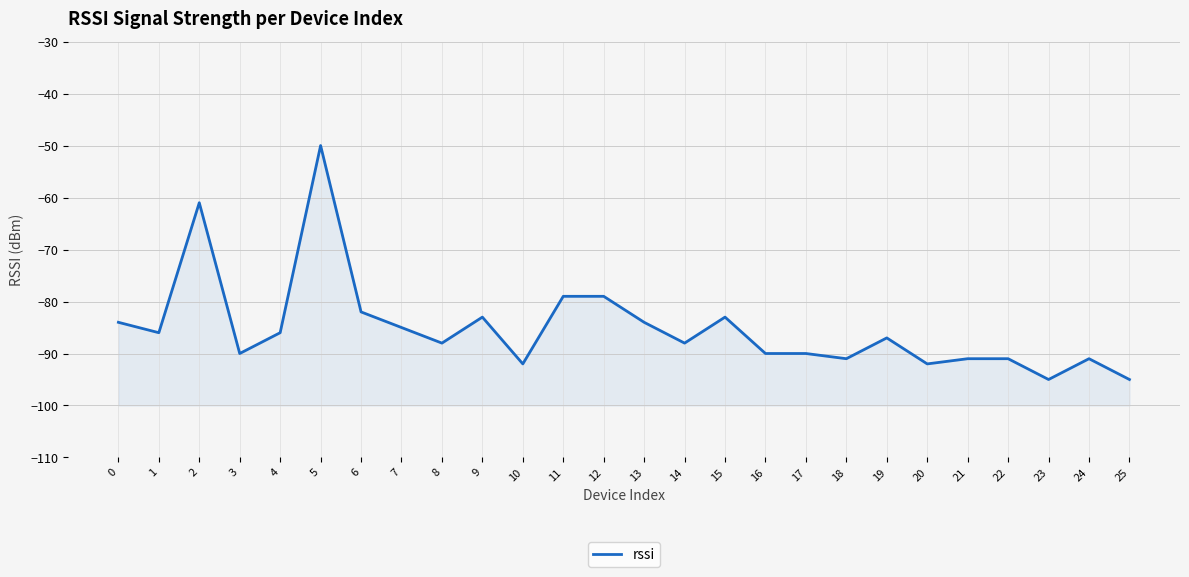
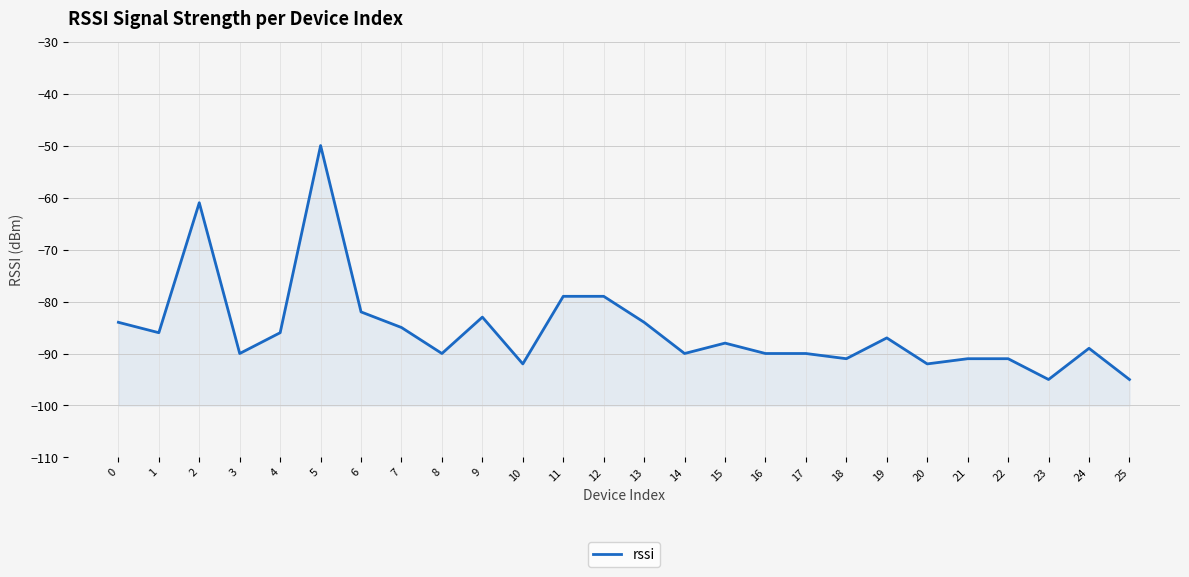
  {
    "0": -84,
    "1": -86,
    "2": -61,
    "3": -90,
    "4": -86,
    "5": -50,
    "6": -82,
    "7": -85,
-   "8": -88,
+   "8": -90,
    "9": -83,
    "10": -92,
    "11": -79,
    "12": -79,
    "13": -84,
-   "14": -88,
-   "15": -83,
+   "14": -90,
+   "15": -88,
    "16": -90,
    "17": -90,
    "18": -91,
    "19": -87,
    "20": -92,
    "21": -91,
    "22": -91,
    "23": -95,
-   "24": -91,
+   "24": -89,
    "25": -95
  }
